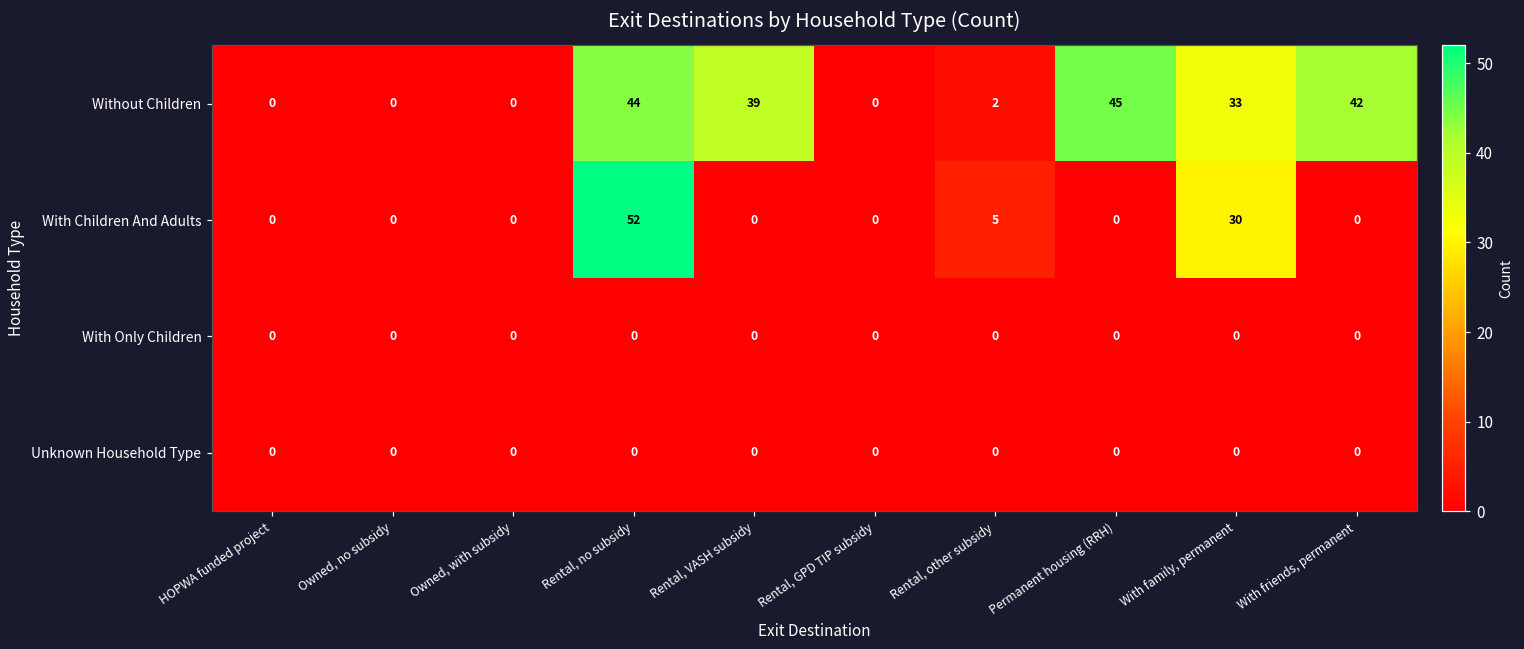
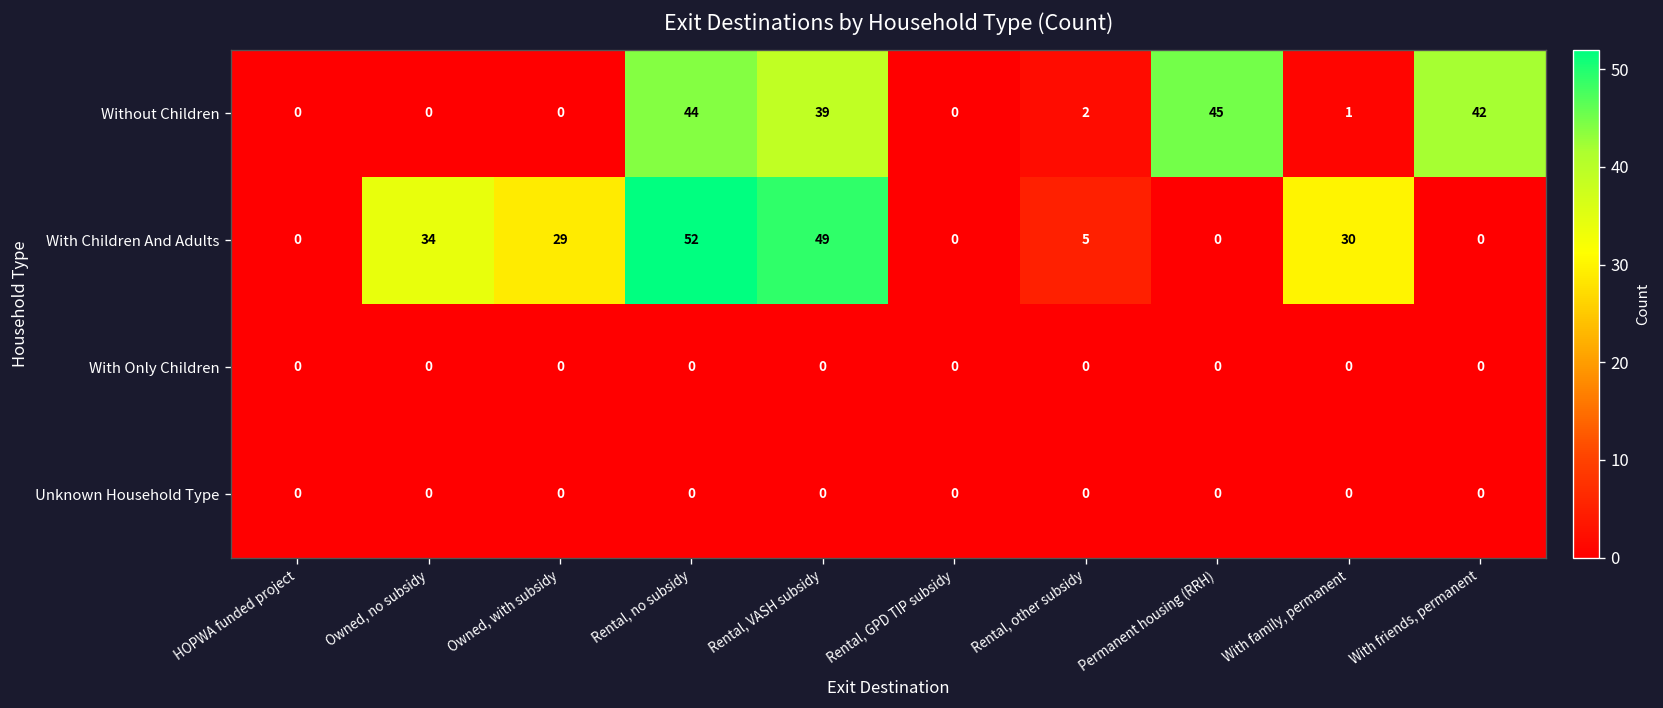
  {
    "Without Children": {
      "HOPWA funded project": 0,
      "Owned, no subsidy": 0,
      "Owned, with subsidy": 0,
      "Rental, no subsidy": 44,
      "Rental, VASH subsidy": 39,
      "Rental, GPD TIP subsidy": 0,
      "Rental, other subsidy": 2,
      "Permanent housing (RRH)": 45,
-     "With family, permanent": 33,
+     "With family, permanent": 1,
      "With friends, permanent": 42
    },
    "With Children And Adults": {
      "HOPWA funded project": 0,
-     "Owned, no subsidy": 0,
-     "Owned, with subsidy": 0,
+     "Owned, no subsidy": 34,
+     "Owned, with subsidy": 29,
      "Rental, no subsidy": 52,
-     "Rental, VASH subsidy": 0,
+     "Rental, VASH subsidy": 49,
      "Rental, GPD TIP subsidy": 0,
      "Rental, other subsidy": 5,
      "Permanent housing (RRH)": 0,
      "With family, permanent": 30,
      "With friends, permanent": 0
    },
    "With Only Children": {
      "HOPWA funded project": 0,
      "Owned, no subsidy": 0,
      "Owned, with subsidy": 0,
      "Rental, no subsidy": 0,
      "Rental, VASH subsidy": 0,
      "Rental, GPD TIP subsidy": 0,
      "Rental, other subsidy": 0,
      "Permanent housing (RRH)": 0,
      "With family, permanent": 0,
      "With friends, permanent": 0
    },
    "Unknown Household Type": {
      "HOPWA funded project": 0,
      "Owned, no subsidy": 0,
      "Owned, with subsidy": 0,
      "Rental, no subsidy": 0,
      "Rental, VASH subsidy": 0,
      "Rental, GPD TIP subsidy": 0,
      "Rental, other subsidy": 0,
      "Permanent housing (RRH)": 0,
      "With family, permanent": 0,
      "With friends, permanent": 0
    }
  }
